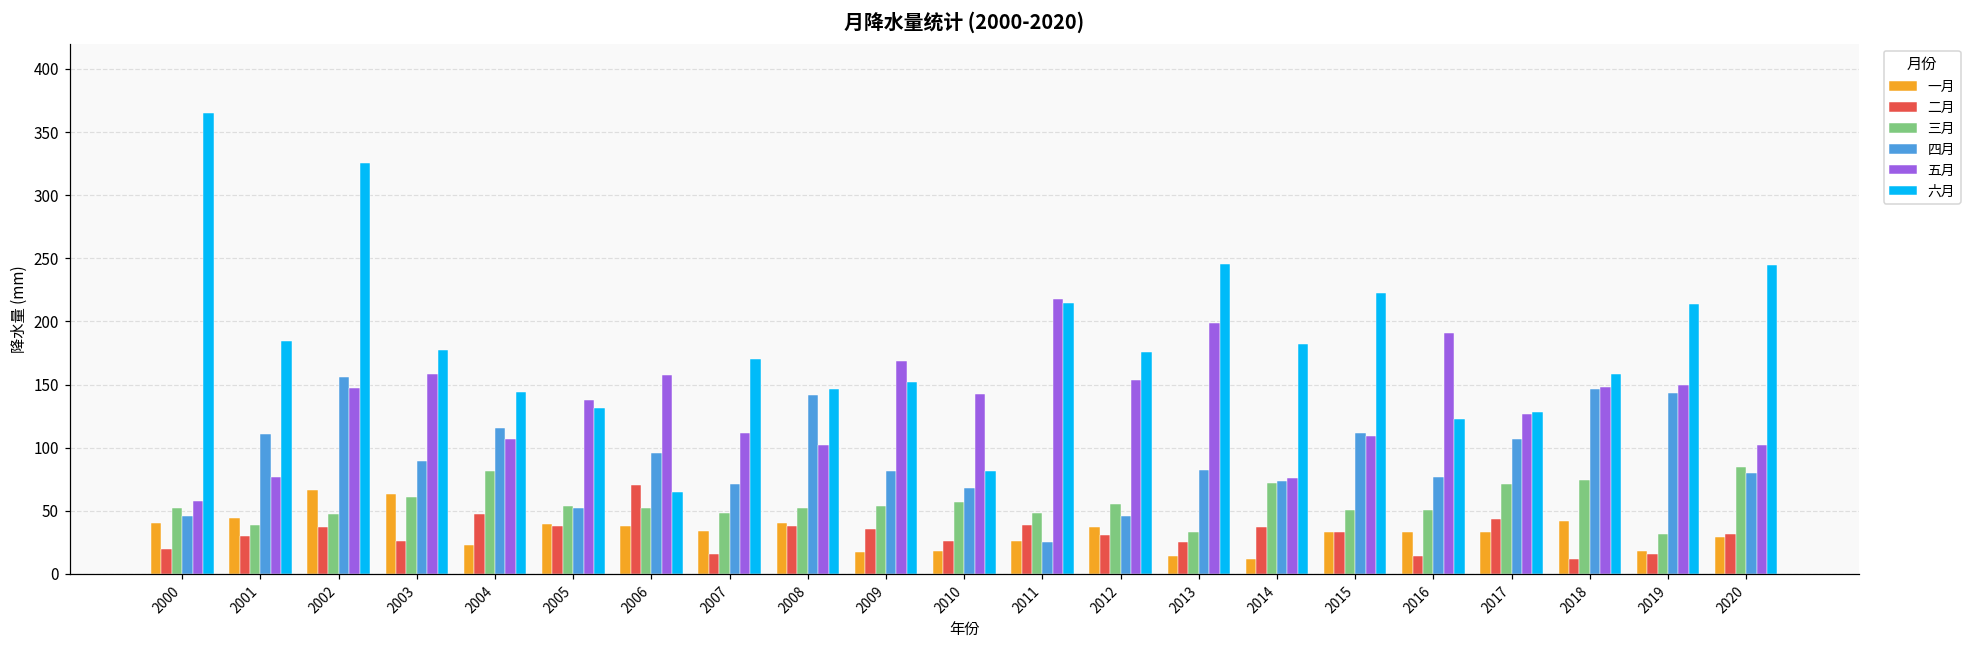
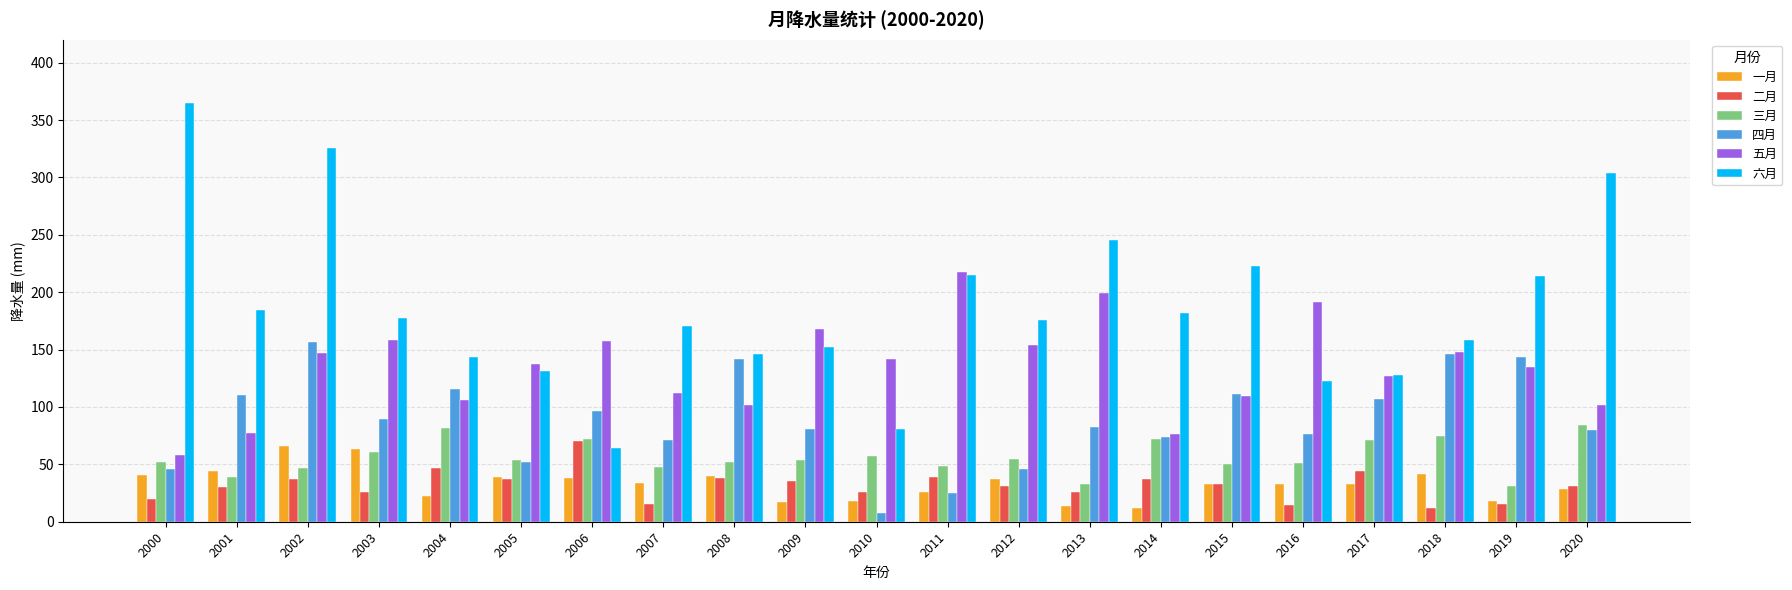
  {
    "一月": {
      "2000": 41,
      "2001": 44,
      "2002": 66,
      "2003": 63,
      "2004": 23,
      "2005": 39,
      "2006": 38,
      "2007": 34,
      "2008": 40,
      "2009": 17,
      "2010": 18,
      "2011": 26,
      "2012": 37,
      "2013": 14,
      "2014": 12,
      "2015": 33,
      "2016": 33,
      "2017": 33,
      "2018": 42,
      "2019": 18,
      "2020": 29
    },
    "二月": {
      "2000": 20,
      "2001": 30,
      "2002": 37,
      "2003": 26,
      "2004": 47,
      "2005": 38,
      "2006": 70,
      "2007": 16,
      "2008": 38,
      "2009": 36,
      "2010": 26,
      "2011": 39,
      "2012": 31,
      "2013": 26,
      "2014": 37,
      "2015": 33,
      "2016": 15,
      "2017": 44,
      "2018": 12,
      "2019": 16,
      "2020": 31
    },
    "三月": {
      "2000": 52,
      "2001": 39,
      "2002": 47,
      "2003": 61,
      "2004": 81,
      "2005": 54,
-     "2006": 52,
+     "2006": 72,
      "2007": 48,
      "2008": 52,
      "2009": 54,
      "2010": 57,
      "2011": 48,
      "2012": 55,
      "2013": 33,
      "2014": 72,
      "2015": 51,
      "2016": 51,
      "2017": 71,
      "2018": 75,
      "2019": 31,
      "2020": 85
    },
    "四月": {
      "2000": 46,
      "2001": 111,
      "2002": 156,
      "2003": 89,
      "2004": 115,
      "2005": 52,
      "2006": 96,
      "2007": 72,
      "2008": 142,
      "2009": 81,
-     "2010": 68,
+     "2010": 8,
      "2011": 25,
      "2012": 46,
      "2013": 82,
      "2014": 73,
      "2015": 111,
      "2016": 77,
      "2017": 107,
      "2018": 146,
      "2019": 144,
      "2020": 80
    },
    "五月": {
      "2000": 58,
      "2001": 77,
      "2002": 147,
      "2003": 159,
      "2004": 106,
      "2005": 138,
      "2006": 157,
      "2007": 112,
      "2008": 102,
      "2009": 168,
      "2010": 142,
      "2011": 218,
      "2012": 154,
      "2013": 199,
      "2014": 76,
      "2015": 110,
      "2016": 191,
      "2017": 127,
      "2018": 148,
-     "2019": 150,
+     "2019": 135,
      "2020": 102
    },
    "六月": {
      "2000": 365,
      "2001": 185,
      "2002": 326,
      "2003": 177,
      "2004": 144,
      "2005": 132,
      "2006": 65,
      "2007": 171,
      "2008": 146,
      "2009": 152,
      "2010": 81,
      "2011": 215,
      "2012": 175,
      "2013": 245,
      "2014": 182,
      "2015": 223,
      "2016": 123,
      "2017": 128,
      "2018": 158,
      "2019": 214,
-     "2020": 244
+     "2020": 304
    }
  }
